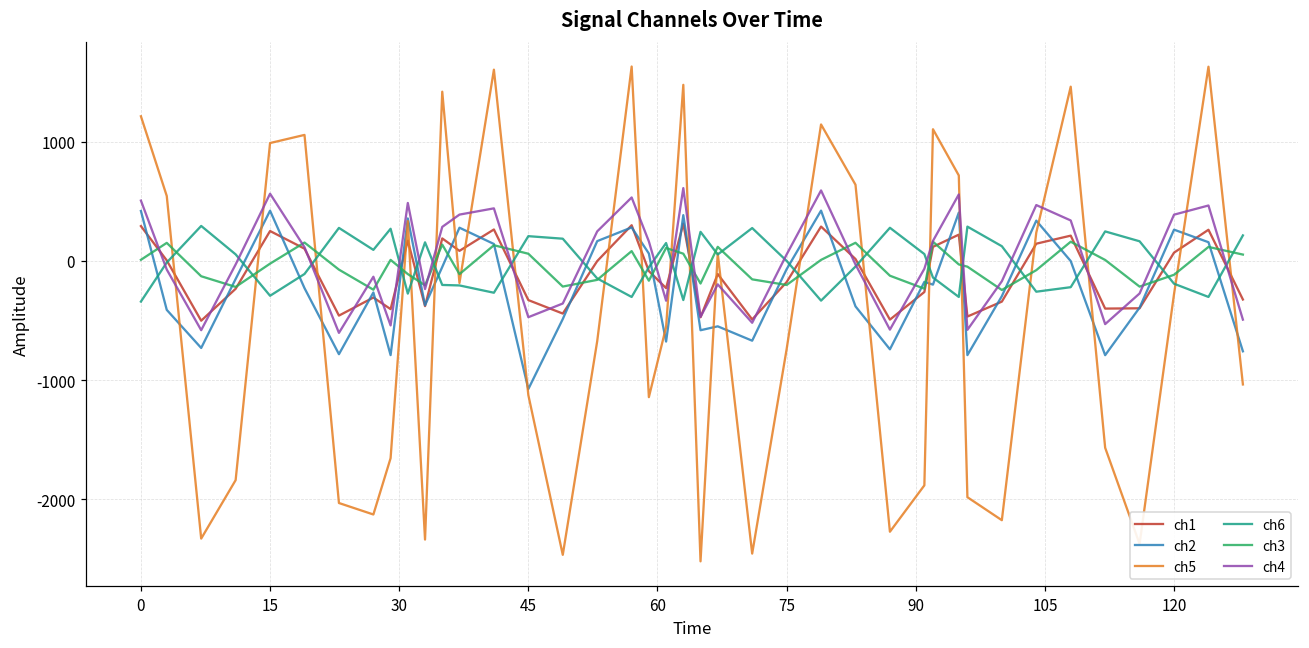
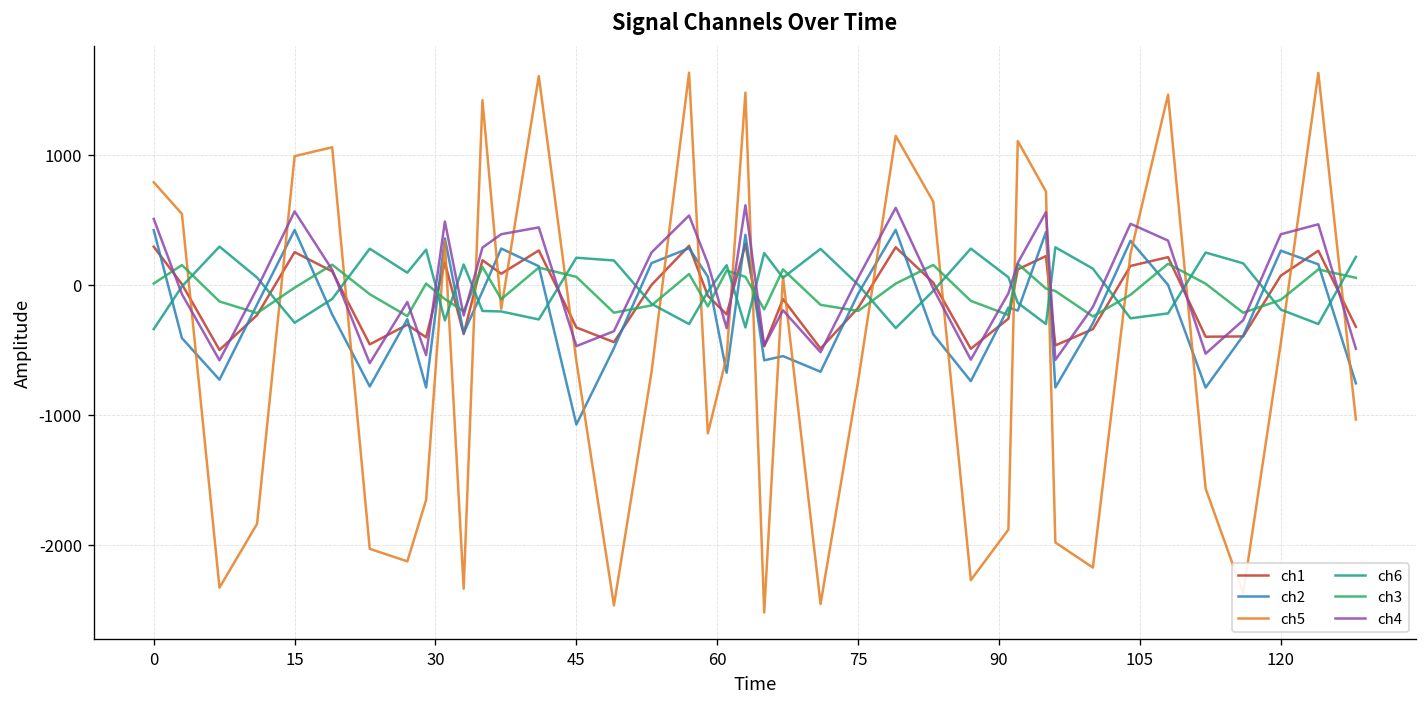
  {
    "ch1": {
      "0": 290,
      "15": 250,
      "45": -330,
      "75": -180,
      "120": 70
    },
    "ch2": {
      "0": 420,
      "15": 420,
      "45": -1070,
      "75": -70,
      "120": 260
    },
    "ch5": {
-     "0": 1210,
+     "0": 790,
      "15": 990,
-     "45": -1130,
+     "45": -590,
      "75": -740,
-     "120": -280
+     "120": -450
    },
    "ch4": {
      "0": 510,
      "15": 560,
      "45": -470,
      "75": 50,
      "120": 390
    }
  }
